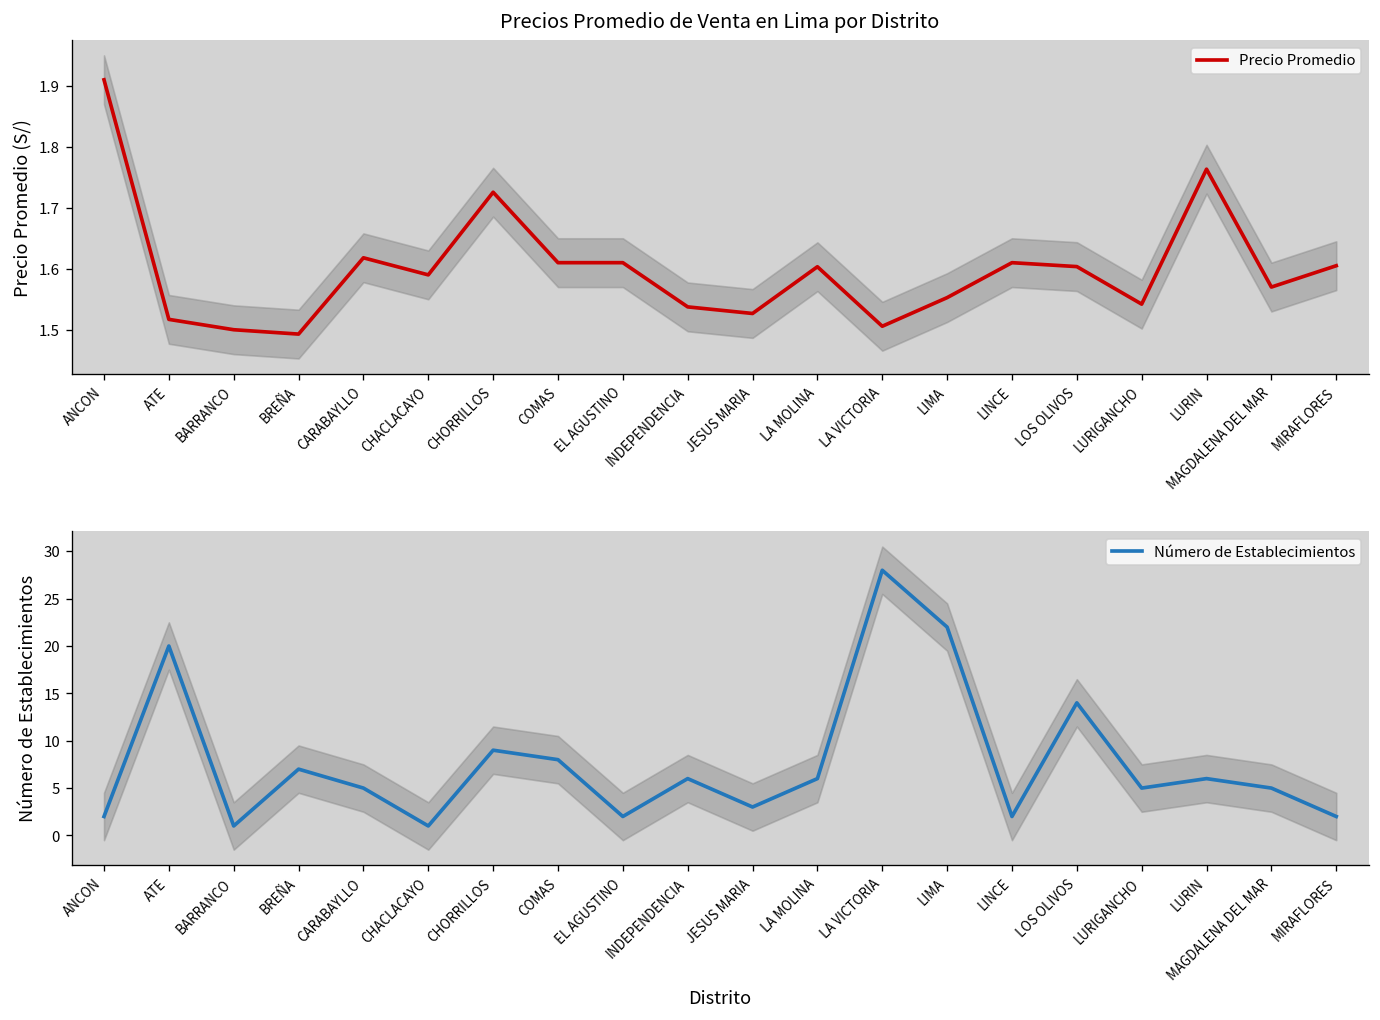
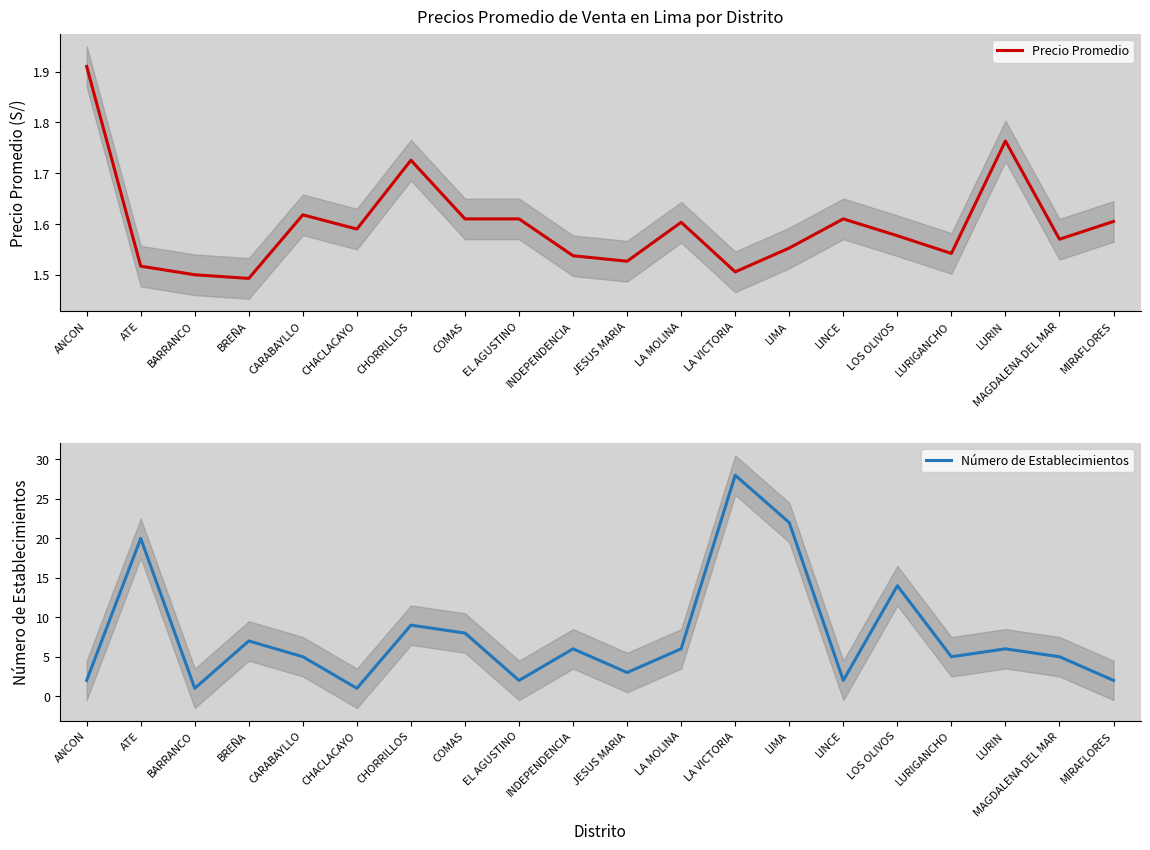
  {
    "Precios Promedio de Venta en Lima por Distrito": {
      "Precio Promedio": {
        "ANCON": 1.91,
        "ATE": 1.52,
        "BARRANCO": 1.50,
        "BREÑA": 1.49,
        "CARABAYLLO": 1.62,
        "CHACLACAYO": 1.59,
        "CHORRILLOS": 1.73,
        "COMAS": 1.61,
        "EL AGUSTINO": 1.61,
        "INDEPENDENCIA": 1.54,
        "JESUS MARIA": 1.53,
        "LA MOLINA": 1.60,
        "LA VICTORIA": 1.51,
        "LIMA": 1.55,
        "LINCE": 1.61,
-       "LOS OLIVOS": 1.60,
+       "LOS OLIVOS": 1.58,
        "LURIGANCHO": 1.54,
        "LURIN": 1.76,
        "MAGDALENA DEL MAR": 1.57,
        "MIRAFLORES": 1.61
      }
    }
  }
